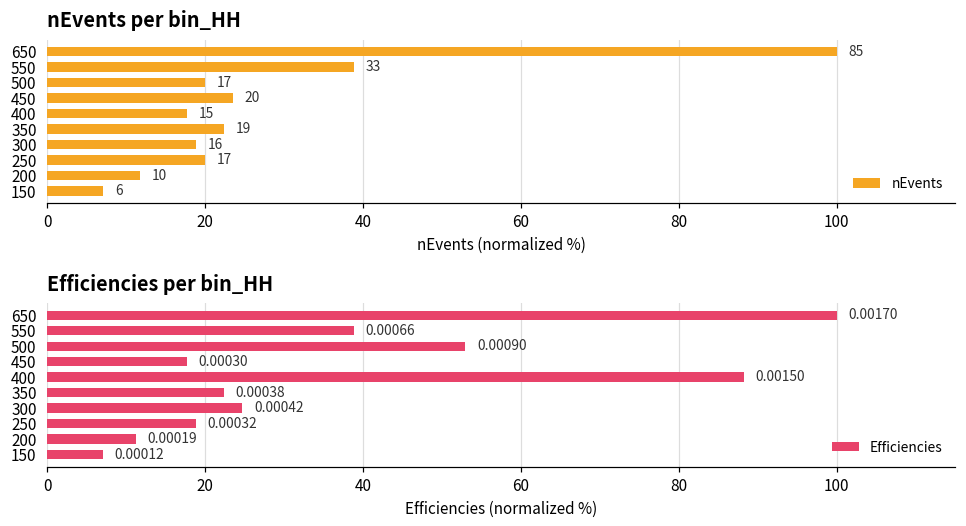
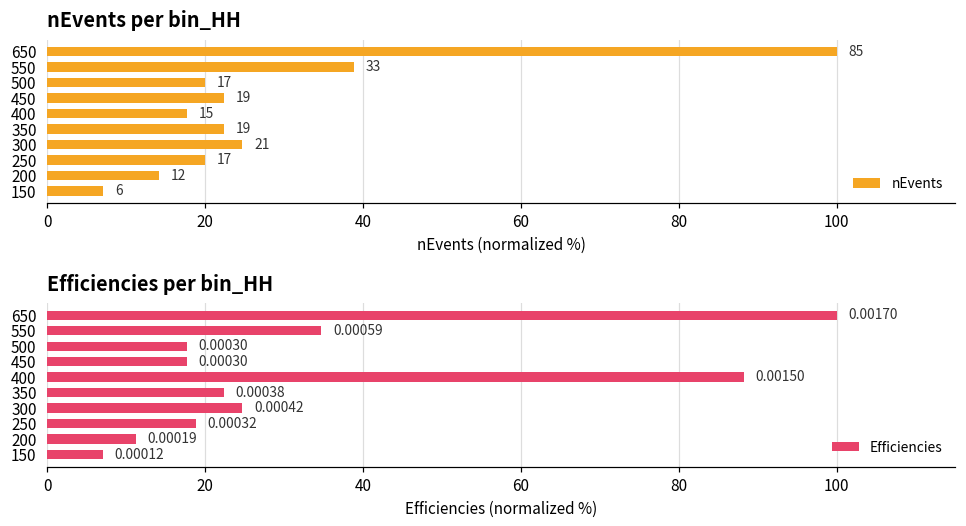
  {
    "nEvents per bin_HH": {
-     "450": 20,
-     "300": 16,
-     "200": 10
+     "450": 19,
+     "300": 21,
+     "200": 12
    },
    "Efficiencies per bin_HH": {
-     "550": 0.00066,
-     "500": 0.00090
+     "550": 0.00059,
+     "500": 0.00030
    }
  }
